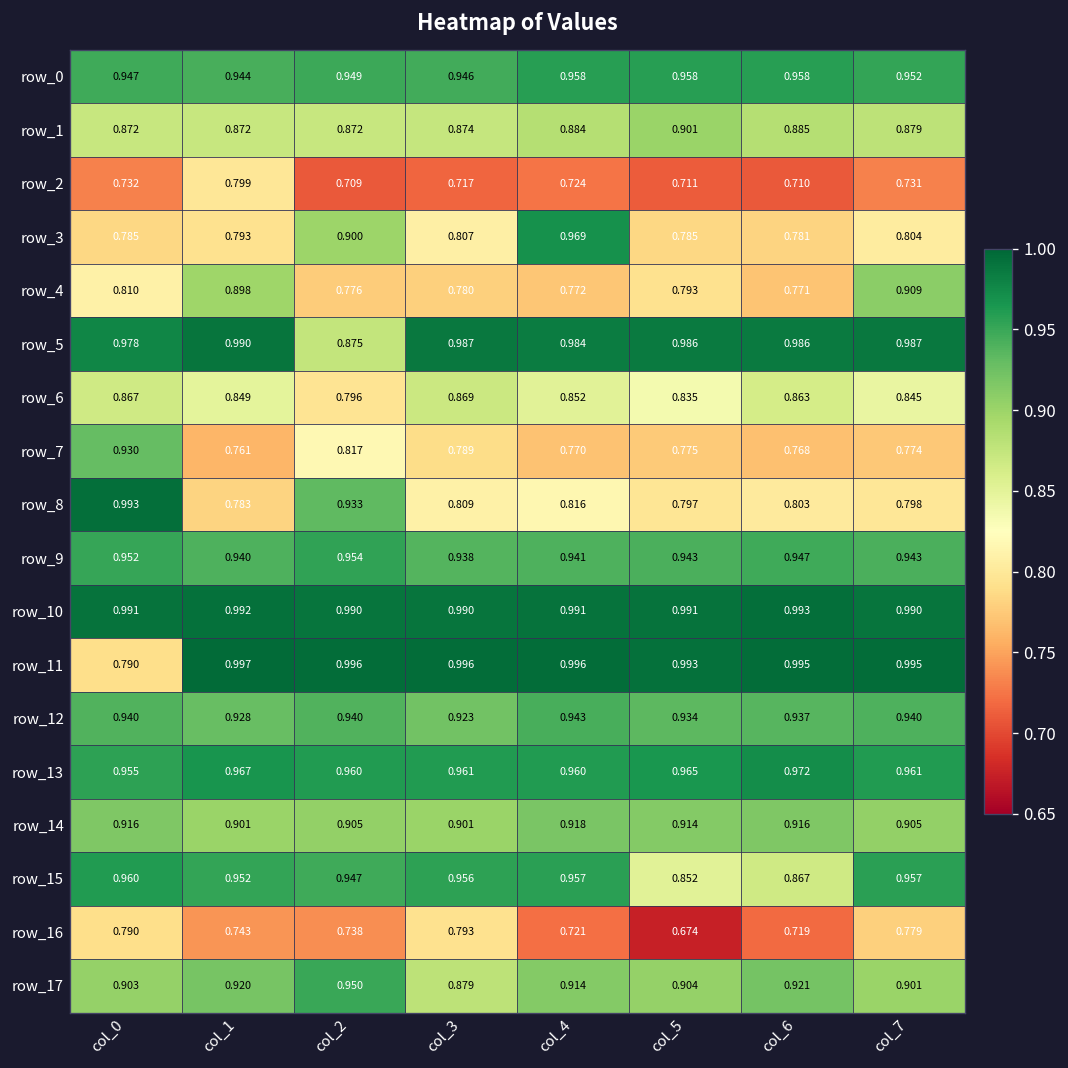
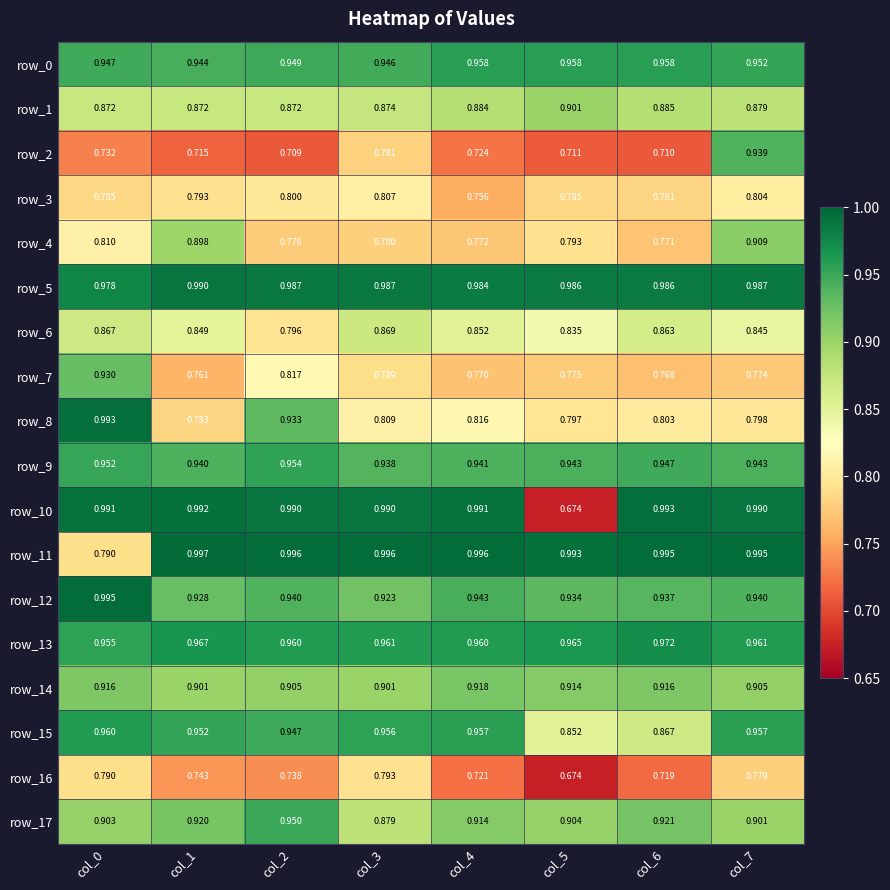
  {
    "row_0": {
      "col_0": 0.947,
      "col_1": 0.944,
      "col_2": 0.949,
      "col_3": 0.946,
      "col_4": 0.958,
      "col_5": 0.958,
      "col_6": 0.958,
      "col_7": 0.952
    },
    "row_1": {
      "col_0": 0.872,
      "col_1": 0.872,
      "col_2": 0.872,
      "col_3": 0.874,
      "col_4": 0.884,
      "col_5": 0.901,
      "col_6": 0.885,
      "col_7": 0.879
    },
    "row_2": {
      "col_0": 0.732,
-     "col_1": 0.799,
+     "col_1": 0.715,
      "col_2": 0.709,
-     "col_3": 0.717,
+     "col_3": 0.781,
      "col_4": 0.724,
      "col_5": 0.711,
      "col_6": 0.710,
-     "col_7": 0.731
+     "col_7": 0.939
    },
    "row_3": {
      "col_0": 0.785,
      "col_1": 0.793,
-     "col_2": 0.900,
+     "col_2": 0.800,
      "col_3": 0.807,
-     "col_4": 0.969,
+     "col_4": 0.756,
      "col_5": 0.785,
      "col_6": 0.781,
      "col_7": 0.804
    },
    "row_4": {
      "col_0": 0.810,
      "col_1": 0.898,
      "col_2": 0.776,
      "col_3": 0.780,
      "col_4": 0.772,
      "col_5": 0.793,
      "col_6": 0.771,
      "col_7": 0.909
    },
    "row_5": {
      "col_0": 0.978,
      "col_1": 0.990,
-     "col_2": 0.875,
+     "col_2": 0.987,
      "col_3": 0.987,
      "col_4": 0.984,
      "col_5": 0.986,
      "col_6": 0.986,
      "col_7": 0.987
    },
    "row_6": {
      "col_0": 0.867,
      "col_1": 0.849,
      "col_2": 0.796,
      "col_3": 0.869,
      "col_4": 0.852,
      "col_5": 0.835,
      "col_6": 0.863,
      "col_7": 0.845
    },
    "row_7": {
      "col_0": 0.930,
      "col_1": 0.761,
      "col_2": 0.817,
      "col_3": 0.789,
      "col_4": 0.770,
      "col_5": 0.775,
      "col_6": 0.768,
      "col_7": 0.774
    },
    "row_8": {
      "col_0": 0.993,
      "col_1": 0.783,
      "col_2": 0.933,
      "col_3": 0.809,
      "col_4": 0.816,
      "col_5": 0.797,
      "col_6": 0.803,
      "col_7": 0.798
    },
    "row_9": {
      "col_0": 0.952,
      "col_1": 0.940,
      "col_2": 0.954,
      "col_3": 0.938,
      "col_4": 0.941,
      "col_5": 0.943,
      "col_6": 0.947,
      "col_7": 0.943
    },
    "row_10": {
      "col_0": 0.991,
      "col_1": 0.992,
      "col_2": 0.990,
      "col_3": 0.990,
      "col_4": 0.991,
-     "col_5": 0.991,
+     "col_5": 0.674,
      "col_6": 0.993,
      "col_7": 0.990
    },
    "row_11": {
      "col_0": 0.790,
      "col_1": 0.997,
      "col_2": 0.996,
      "col_3": 0.996,
      "col_4": 0.996,
      "col_5": 0.993,
      "col_6": 0.995,
      "col_7": 0.995
    },
    "row_12": {
-     "col_0": 0.940,
+     "col_0": 0.995,
      "col_1": 0.928,
      "col_2": 0.940,
      "col_3": 0.923,
      "col_4": 0.943,
      "col_5": 0.934,
      "col_6": 0.937,
      "col_7": 0.940
    },
    "row_13": {
      "col_0": 0.955,
      "col_1": 0.967,
      "col_2": 0.960,
      "col_3": 0.961,
      "col_4": 0.960,
      "col_5": 0.965,
      "col_6": 0.972,
      "col_7": 0.961
    },
    "row_14": {
      "col_0": 0.916,
      "col_1": 0.901,
      "col_2": 0.905,
      "col_3": 0.901,
      "col_4": 0.918,
      "col_5": 0.914,
      "col_6": 0.916,
      "col_7": 0.905
    },
    "row_15": {
      "col_0": 0.960,
      "col_1": 0.952,
      "col_2": 0.947,
      "col_3": 0.956,
      "col_4": 0.957,
      "col_5": 0.852,
      "col_6": 0.867,
      "col_7": 0.957
    },
    "row_16": {
      "col_0": 0.790,
      "col_1": 0.743,
      "col_2": 0.738,
      "col_3": 0.793,
      "col_4": 0.721,
      "col_5": 0.674,
      "col_6": 0.719,
      "col_7": 0.779
    },
    "row_17": {
      "col_0": 0.903,
      "col_1": 0.920,
      "col_2": 0.950,
      "col_3": 0.879,
      "col_4": 0.914,
      "col_5": 0.904,
      "col_6": 0.921,
      "col_7": 0.901
    }
  }
